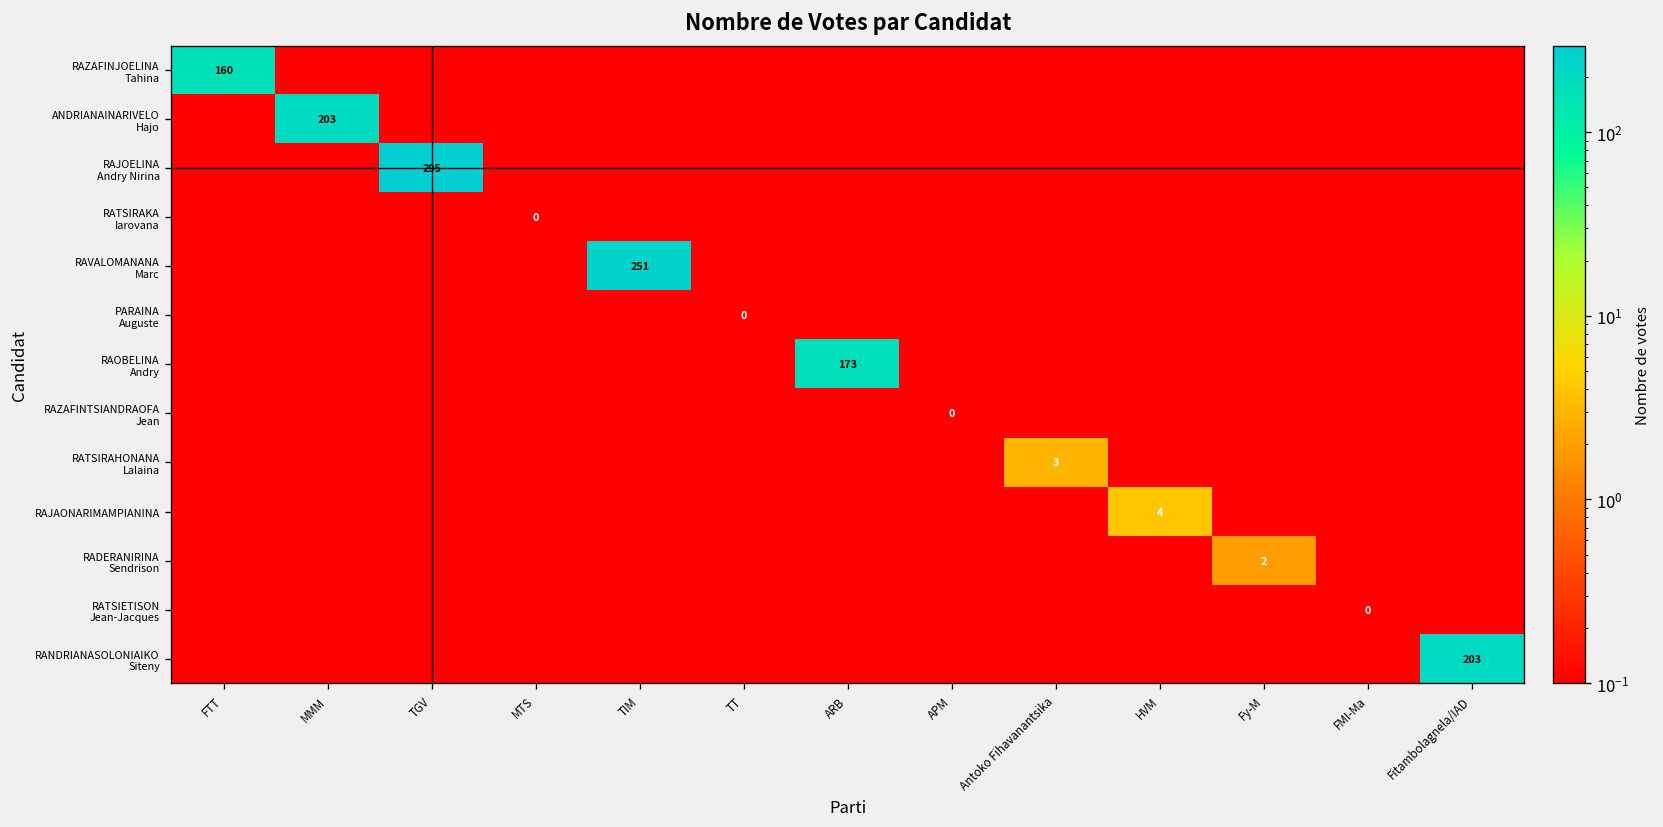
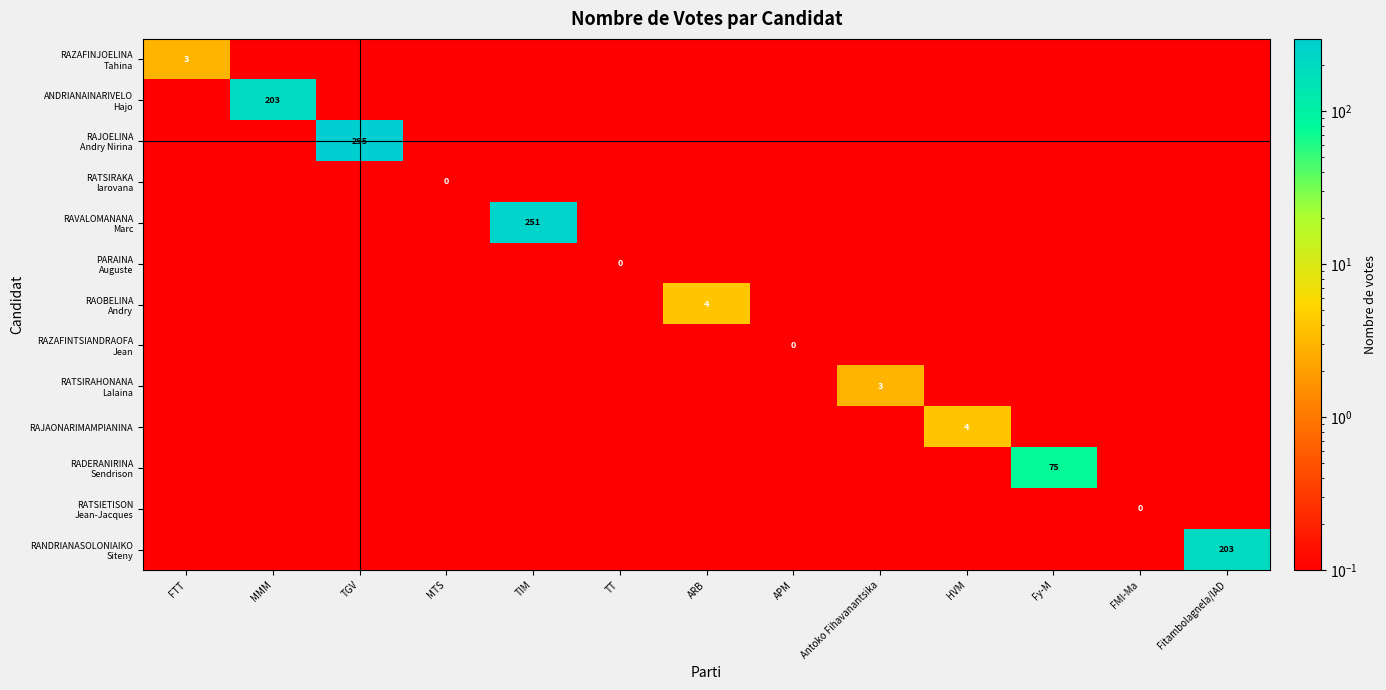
  {
    "RAZAFINJOELINA Tahina": {
-     "FTT": 160
+     "FTT": 3
    },
    "ANDRIANAINARIVELO Hajo": {
      "MMM": 203
    },
    "RAJOELINA Andry Nirina": {
      "TGV": 295
    },
    "RATSIRAKA Iarovana": {
      "MTS": 0
    },
    "RAVALOMANANA Marc": {
      "TIM": 251
    },
    "PARAINA Auguste": {
      "TT": 0
    },
    "RAOBELINA Andry": {
-     "ARB": 173
+     "ARB": 4
    },
    "RAZAFINTSIANDRAOFA Jean": {
      "APM": 0
    },
    "RATSIRAHONANA Lalaina": {
      "Antoko Fihavanantsika": 3
    },
    "RAJAONARIMAMPIANINA": {
      "HVM": 4
    },
    "RADERANIRINA Sendrison": {
-     "Fy-M": 2
+     "Fy-M": 75
    },
    "RATSIETISON Jean-Jacques": {
      "FMI-Ma": 0
    },
    "RANDRIANASOLONIAIKO Siteny": {
      "Fitambolagnela/IAD": 203
    }
  }
